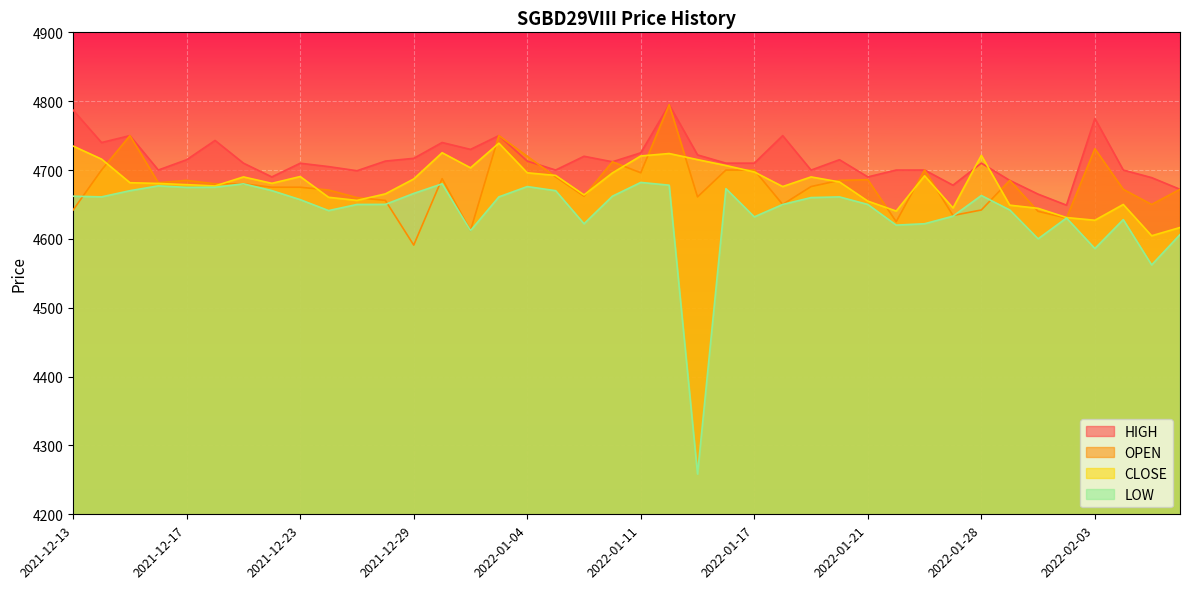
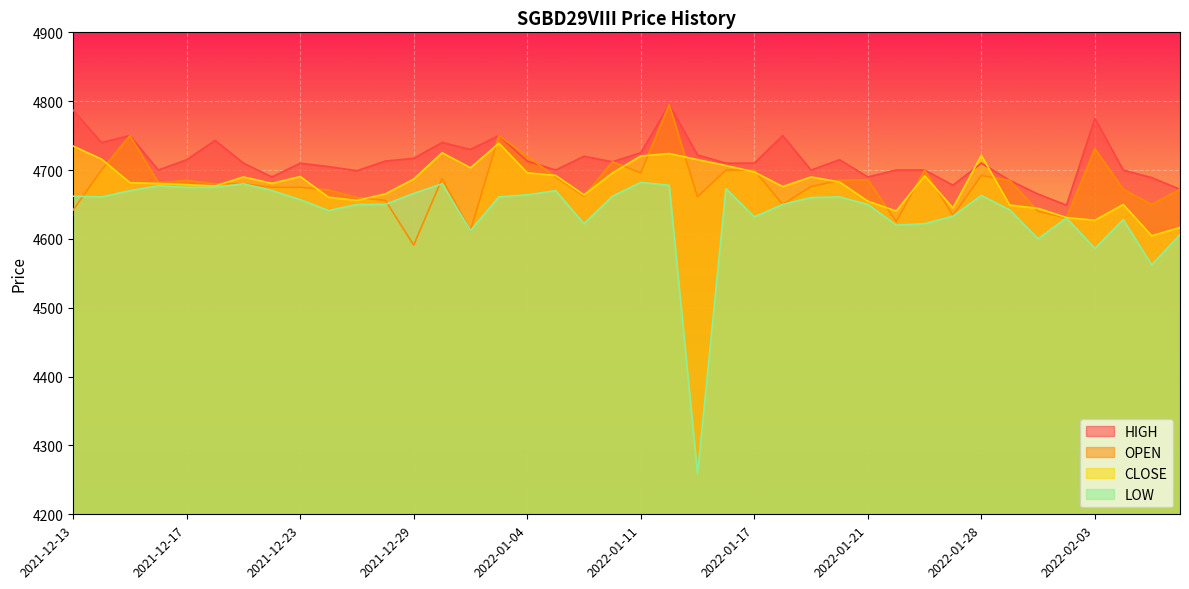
  {
    "HIGH": {
      "2021-12-13": 4790,
      "2021-12-17": 4720,
      "2021-12-23": 4710,
      "2021-12-29": 4720,
      "2022-01-04": 4710,
      "2022-01-11": 4730,
      "2022-01-17": 4710,
      "2022-01-21": 4690,
      "2022-01-28": 4710,
      "2022-02-03": 4780
    },
    "OPEN": {
      "2021-12-13": 4640,
      "2021-12-17": 4690,
      "2021-12-23": 4680,
      "2021-12-29": 4590,
      "2022-01-04": 4720,
      "2022-01-11": 4700,
      "2022-01-21": 4690,
-     "2022-01-28": 4640,
+     "2022-01-28": 4690,
      "2022-02-03": 4730
    },
    "CLOSE": {
      "2021-12-13": 4730,
      "2021-12-17": 4680,
      "2021-12-23": 4690,
      "2021-12-29": 4690,
      "2022-01-04": 4700,
      "2022-01-11": 4720,
      "2022-01-21": 4650,
      "2022-01-28": 4720,
      "2022-02-03": 4630
    },
    "LOW": {
      "2021-12-13": 4660,
      "2021-12-17": 4670,
      "2021-12-23": 4660,
      "2021-12-29": 4670,
-     "2022-01-04": 4680,
+     "2022-01-04": 4660,
      "2022-01-11": 4680,
      "2022-01-17": 4630,
      "2022-01-21": 4650,
      "2022-01-28": 4660,
      "2022-02-03": 4590
    }
  }
